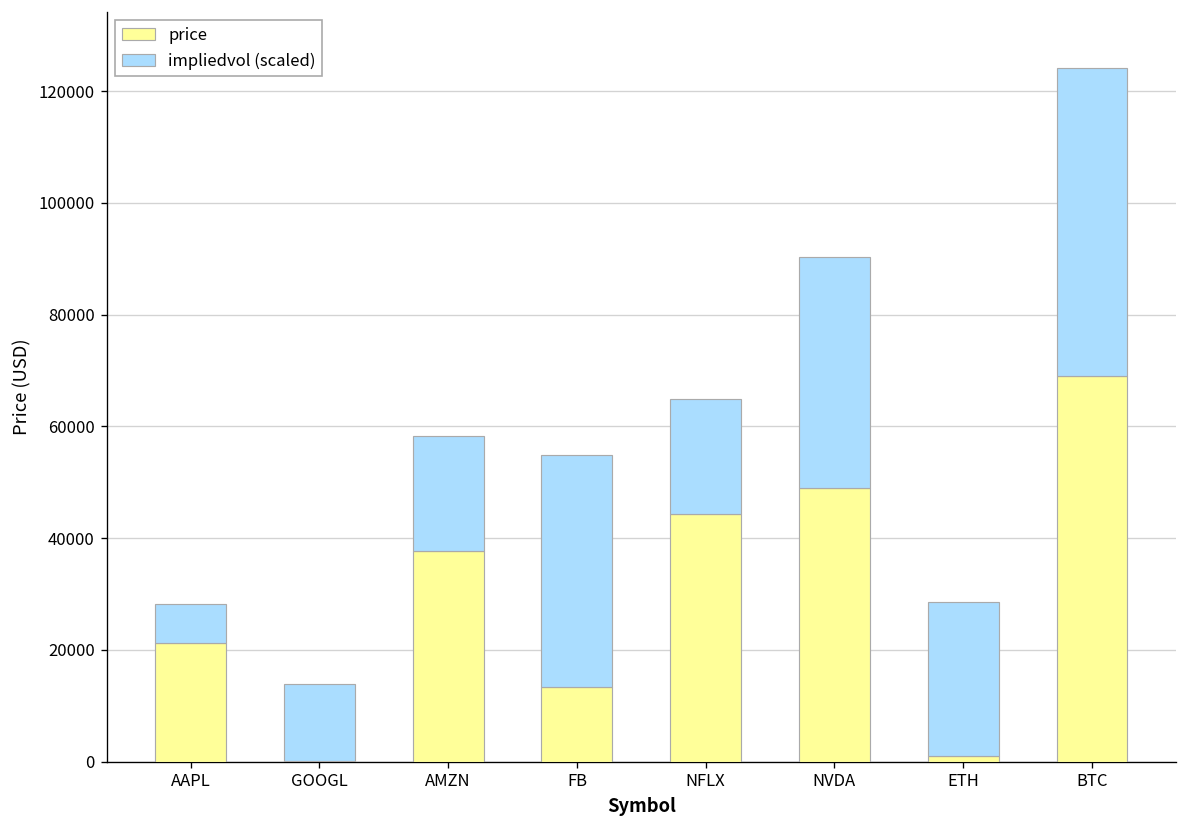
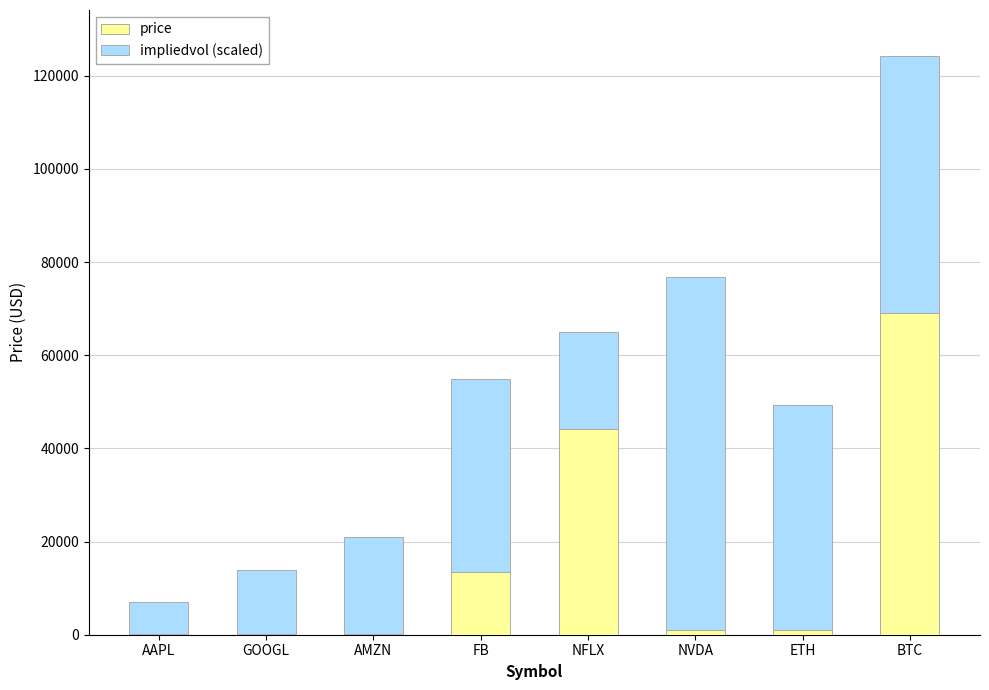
  {
    "price": {
-     "AAPL": 21000,
-     "AMZN": 38000,
+     "AAPL": 0,
+     "AMZN": 0,
      "FB": 13000,
      "NFLX": 44000,
-     "NVDA": 49000,
+     "NVDA": 1000,
      "ETH": 1000,
      "BTC": 69000
    },
    "impliedvol (scaled)": {
      "AAPL": 7000,
      "GOOGL": 14000,
      "AMZN": 21000,
      "FB": 41000,
      "NFLX": 21000,
-     "NVDA": 41000,
-     "ETH": 28000,
+     "NVDA": 76000,
+     "ETH": 48000,
      "BTC": 55000
    }
  }
